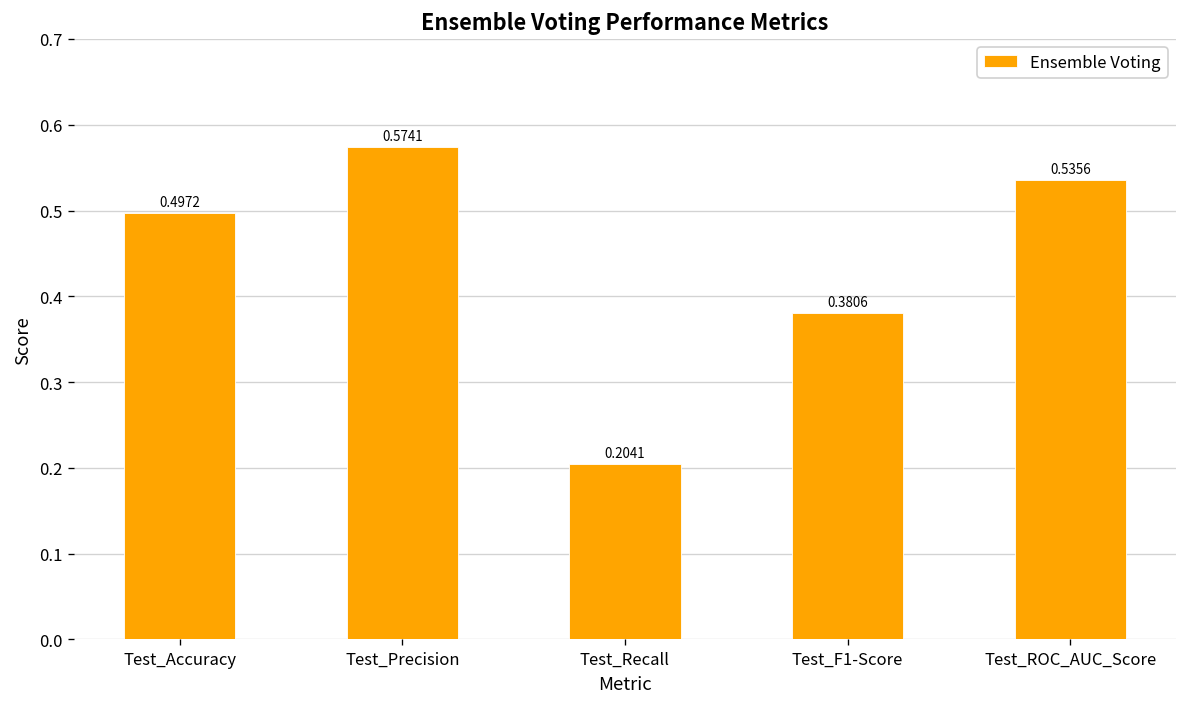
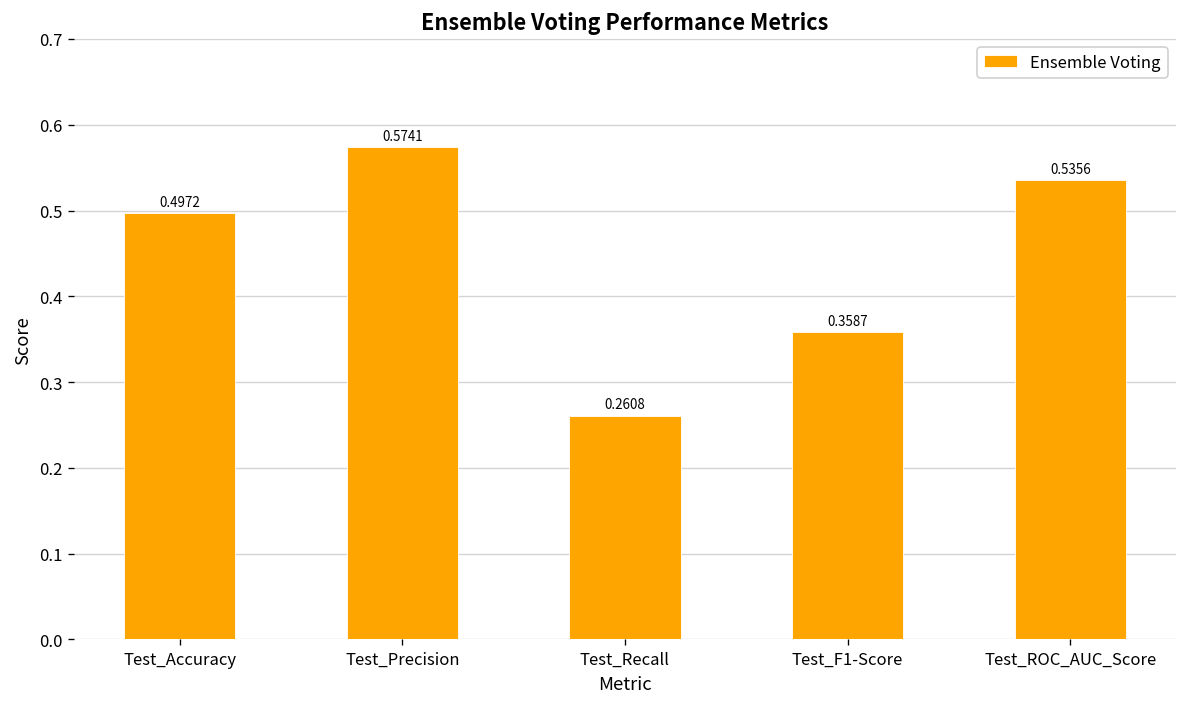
  {
    "Test_Accuracy": 0.4972,
    "Test_Precision": 0.5741,
-   "Test_Recall": 0.2041,
-   "Test_F1-Score": 0.3806,
+   "Test_Recall": 0.2608,
+   "Test_F1-Score": 0.3587,
    "Test_ROC_AUC_Score": 0.5356
  }
